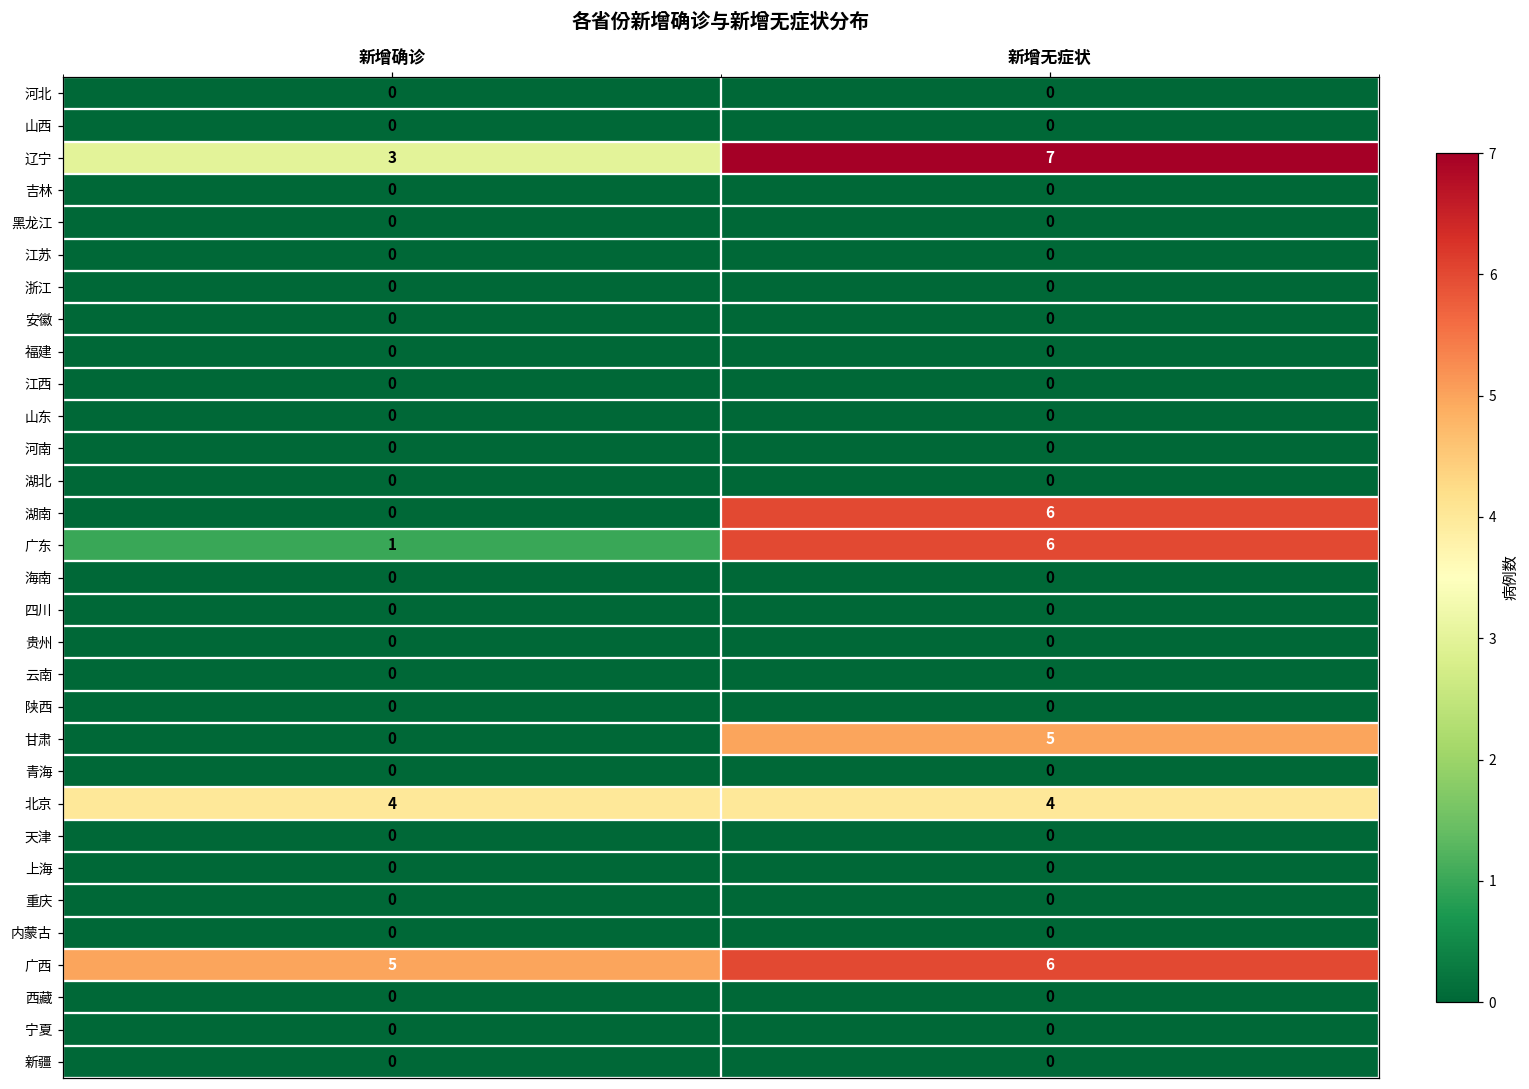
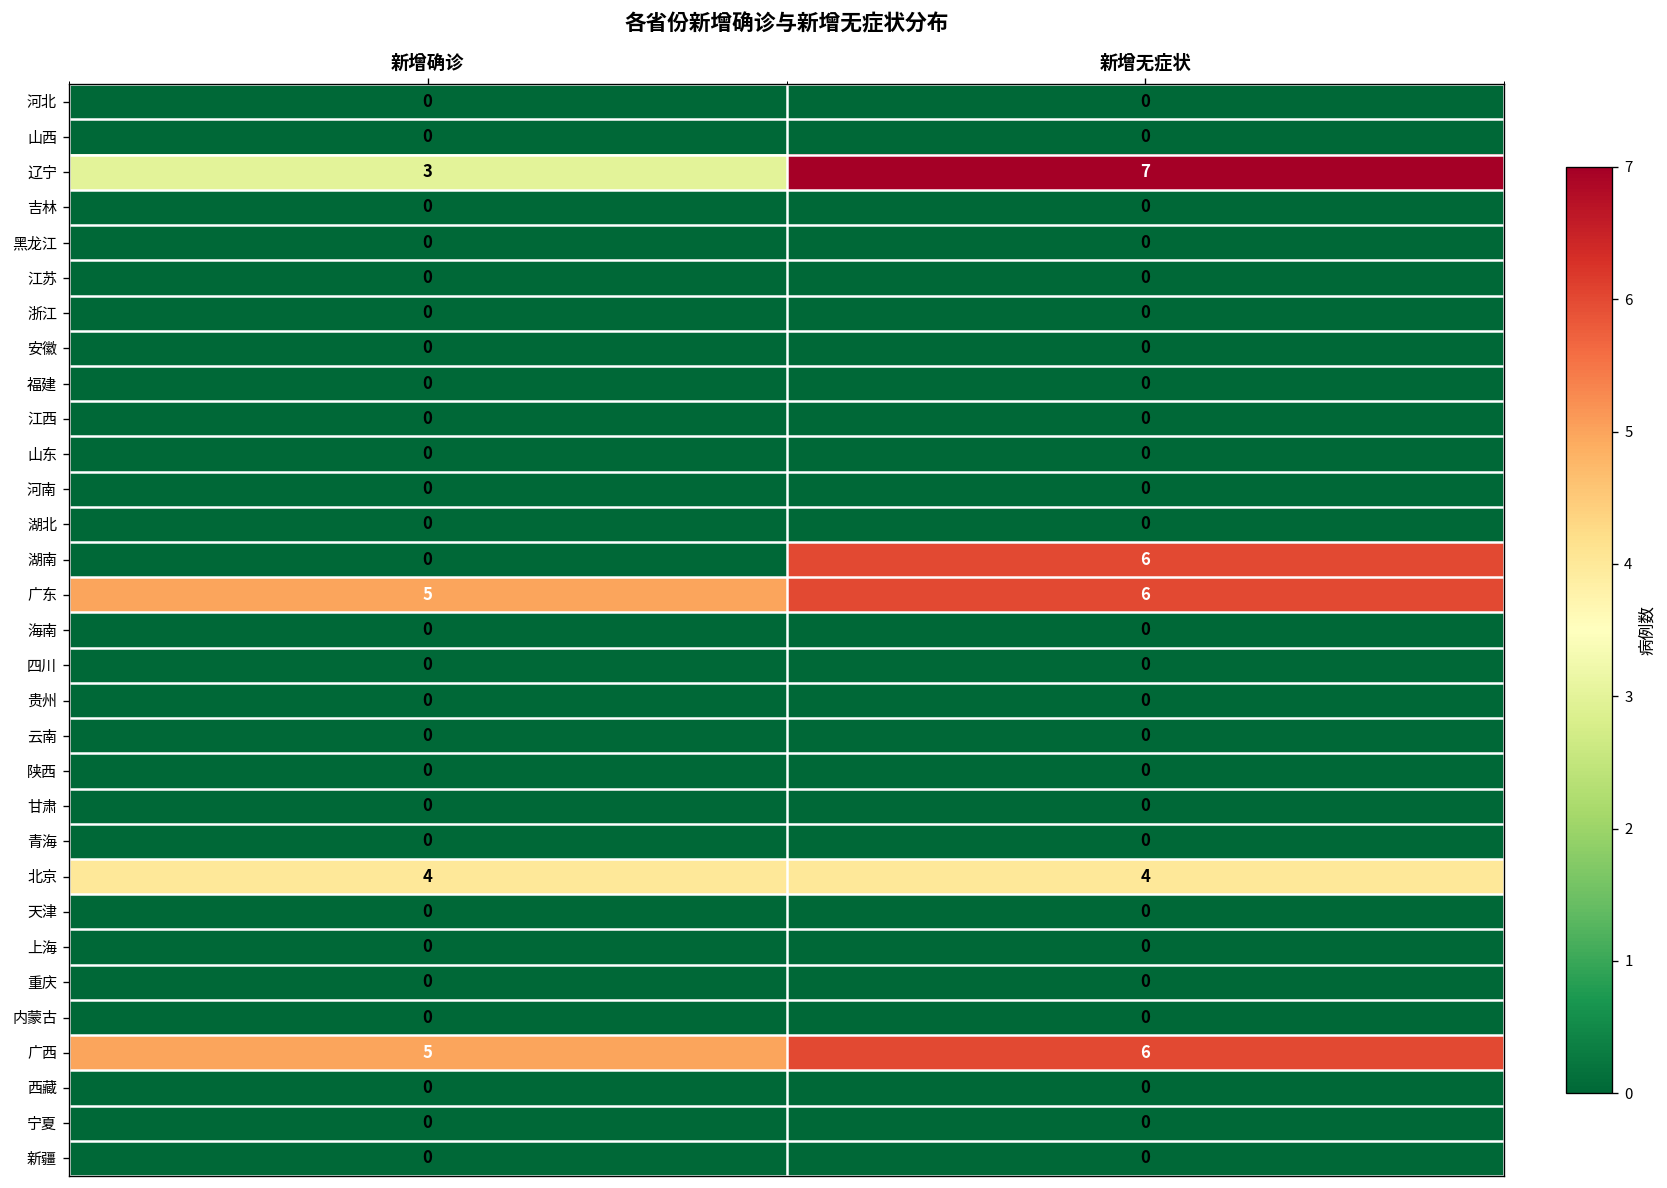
  {
    "河北": {
      "新增确诊": 0,
      "新增无症状": 0
    },
    "山西": {
      "新增确诊": 0,
      "新增无症状": 0
    },
    "辽宁": {
      "新增确诊": 3,
      "新增无症状": 7
    },
    "吉林": {
      "新增确诊": 0,
      "新增无症状": 0
    },
    "黑龙江": {
      "新增确诊": 0,
      "新增无症状": 0
    },
    "江苏": {
      "新增确诊": 0,
      "新增无症状": 0
    },
    "浙江": {
      "新增确诊": 0,
      "新增无症状": 0
    },
    "安徽": {
      "新增确诊": 0,
      "新增无症状": 0
    },
    "福建": {
      "新增确诊": 0,
      "新增无症状": 0
    },
    "江西": {
      "新增确诊": 0,
      "新增无症状": 0
    },
    "山东": {
      "新增确诊": 0,
      "新增无症状": 0
    },
    "河南": {
      "新增确诊": 0,
      "新增无症状": 0
    },
    "湖北": {
      "新增确诊": 0,
      "新增无症状": 0
    },
    "湖南": {
      "新增确诊": 0,
      "新增无症状": 6
    },
    "广东": {
-     "新增确诊": 1,
+     "新增确诊": 5,
      "新增无症状": 6
    },
    "海南": {
      "新增确诊": 0,
      "新增无症状": 0
    },
    "四川": {
      "新增确诊": 0,
      "新增无症状": 0
    },
    "贵州": {
      "新增确诊": 0,
      "新增无症状": 0
    },
    "云南": {
      "新增确诊": 0,
      "新增无症状": 0
    },
    "陕西": {
      "新增确诊": 0,
      "新增无症状": 0
    },
    "甘肃": {
      "新增确诊": 0,
-     "新增无症状": 5
+     "新增无症状": 0
    },
    "青海": {
      "新增确诊": 0,
      "新增无症状": 0
    },
    "北京": {
      "新增确诊": 4,
      "新增无症状": 4
    },
    "天津": {
      "新增确诊": 0,
      "新增无症状": 0
    },
    "上海": {
      "新增确诊": 0,
      "新增无症状": 0
    },
    "重庆": {
      "新增确诊": 0,
      "新增无症状": 0
    },
    "内蒙古": {
      "新增确诊": 0,
      "新增无症状": 0
    },
    "广西": {
      "新增确诊": 5,
      "新增无症状": 6
    },
    "西藏": {
      "新增确诊": 0,
      "新增无症状": 0
    },
    "宁夏": {
      "新增确诊": 0,
      "新增无症状": 0
    },
    "新疆": {
      "新增确诊": 0,
      "新增无症状": 0
    }
  }
